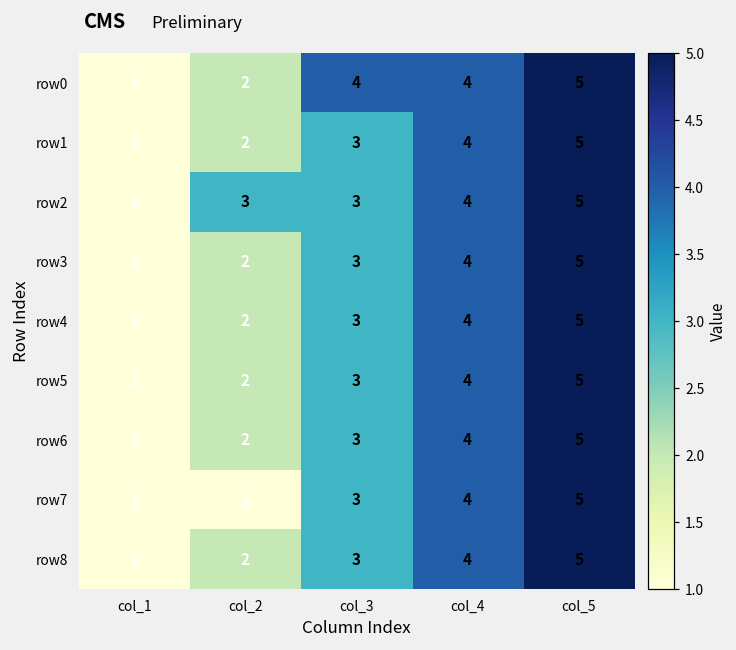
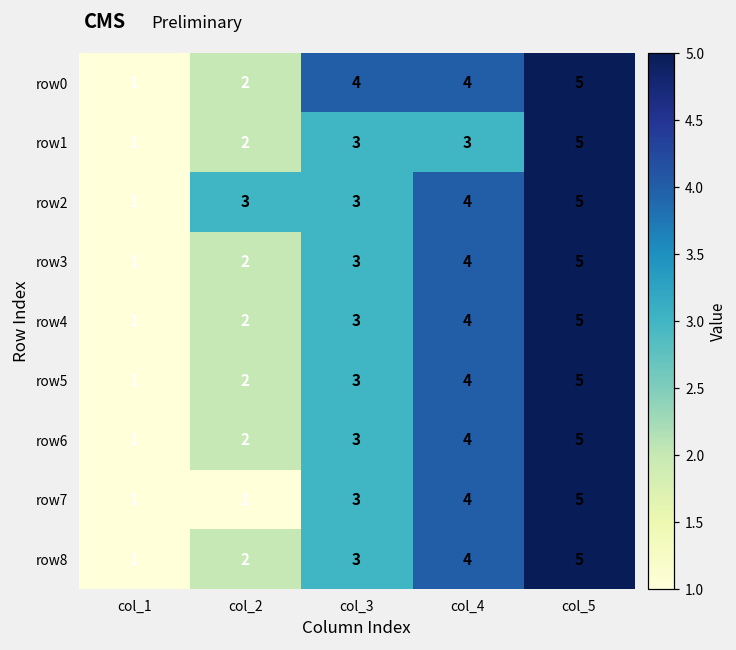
  {
    "row0": {
      "col_2": 2,
      "col_3": 4,
      "col_4": 4,
      "col_5": 5
    },
    "row1": {
      "col_2": 2,
      "col_3": 3,
-     "col_4": 4,
+     "col_4": 3,
      "col_5": 5
    },
    "row2": {
      "col_2": 3,
      "col_3": 3,
      "col_4": 4,
      "col_5": 5
    },
    "row3": {
      "col_2": 2,
      "col_3": 3,
      "col_4": 4,
      "col_5": 5
    },
    "row4": {
      "col_2": 2,
      "col_3": 3,
      "col_4": 4,
      "col_5": 5
    },
    "row5": {
      "col_2": 2,
      "col_3": 3,
      "col_4": 4,
      "col_5": 5
    },
    "row6": {
      "col_2": 2,
      "col_3": 3,
      "col_4": 4,
      "col_5": 5
    },
    "row7": {
      "col_3": 3,
      "col_4": 4,
      "col_5": 5
    },
    "row8": {
      "col_2": 2,
      "col_3": 3,
      "col_4": 4,
      "col_5": 5
    }
  }
